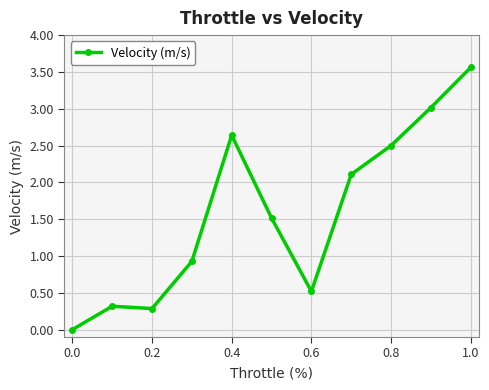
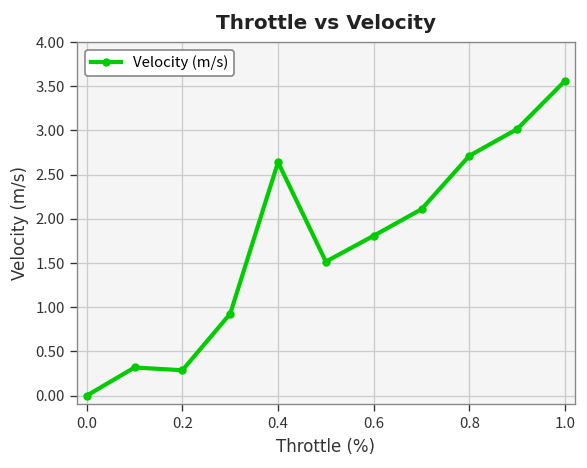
  {
    "0.0": 0.0,
    "0.2": 0.3,
    "0.4": 2.6,
-   "0.6": 0.5,
-   "0.8": 2.5,
+   "0.6": 1.8,
+   "0.8": 2.7,
    "1.0": 3.6
  }
